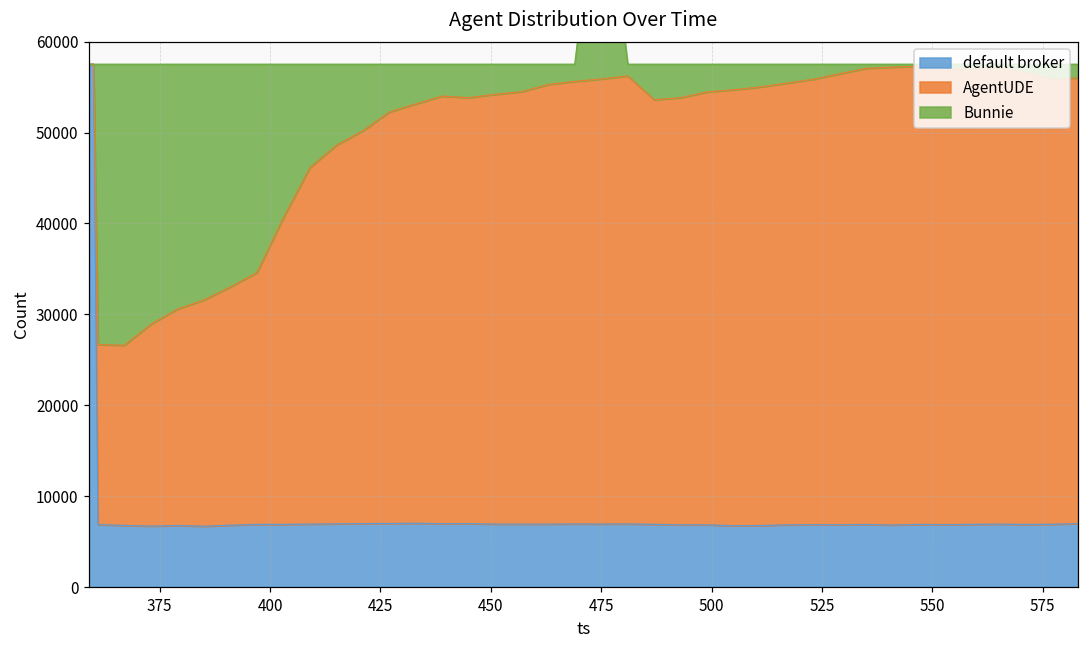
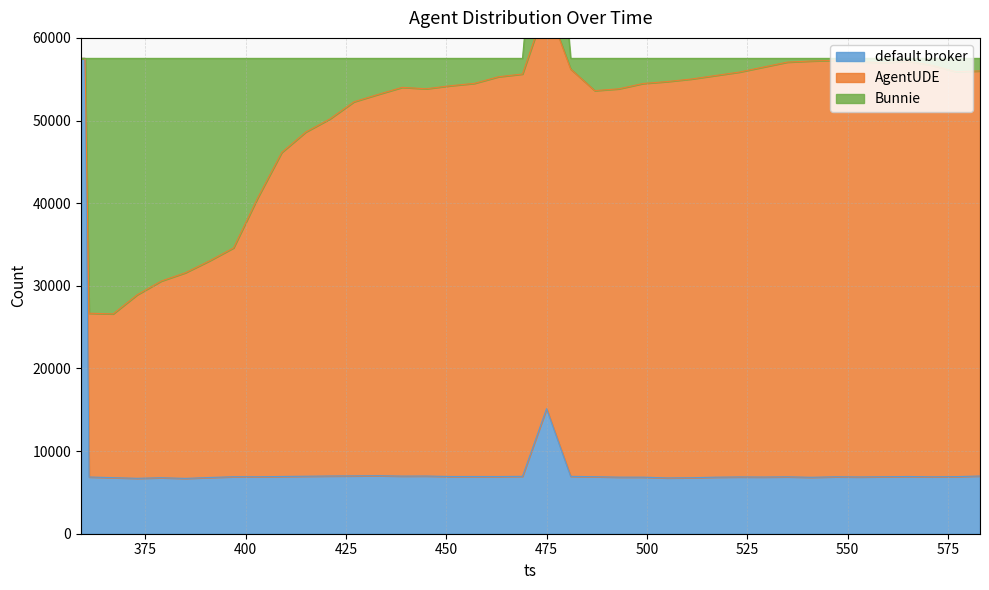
  {
    "default broker": {
-     "475": 7000
+     "475": 15000
    }
  }
